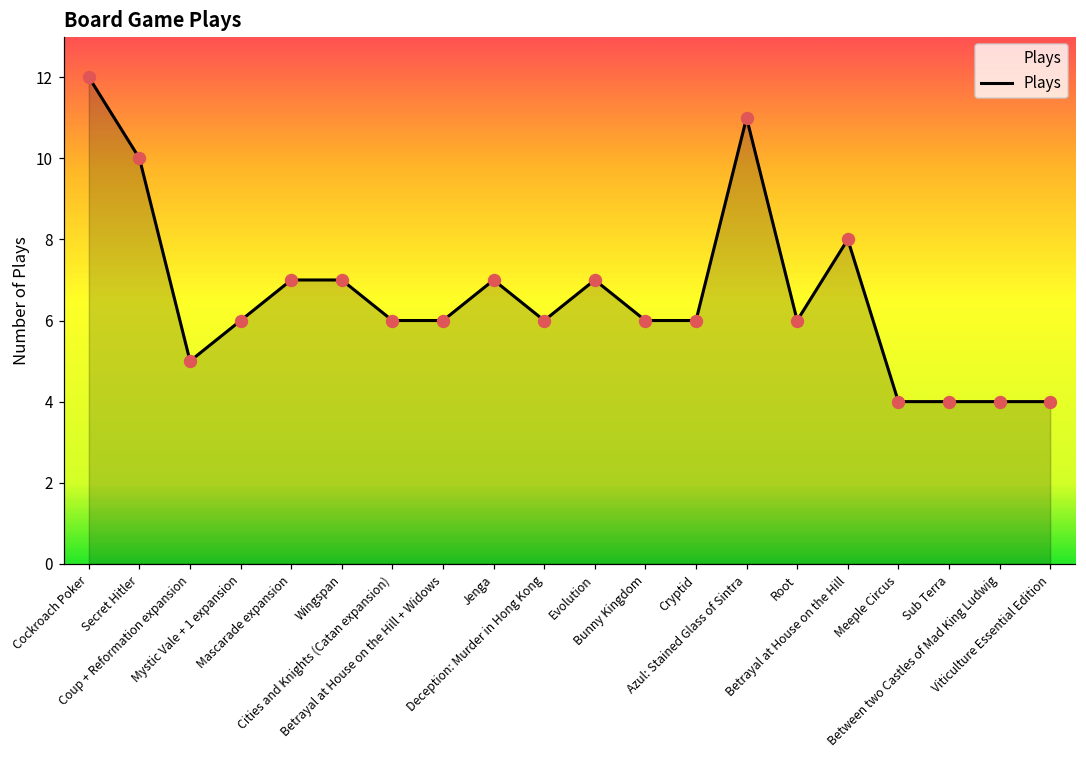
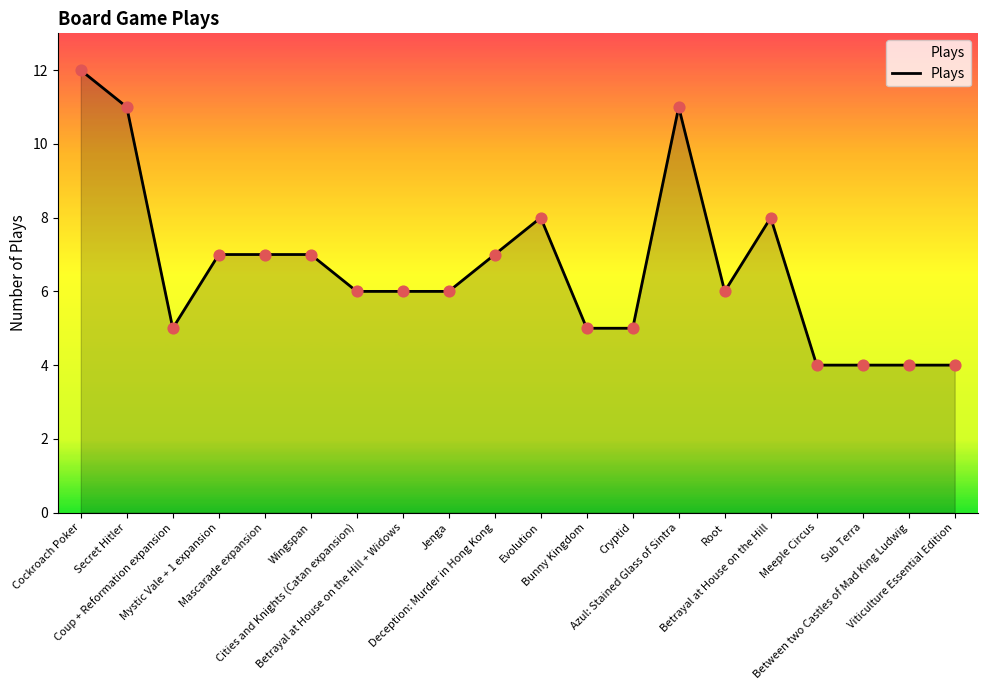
  {
    "Cockroach Poker": 12,
-   "Secret Hitler": 10,
+   "Secret Hitler": 11,
    "Coup + Reformation expansion": 5,
-   "Mystic Vale + 1 expansion": 6,
+   "Mystic Vale + 1 expansion": 7,
    "Mascarade expansion": 7,
    "Wingspan": 7,
    "Cities and Knights (Catan expansion)": 6,
    "Betrayal at House on the Hill + Widows": 6,
-   "Jenga": 7,
-   "Deception: Murder in Hong Kong": 6,
-   "Evolution": 7,
-   "Bunny Kingdom": 6,
-   "Cryptid": 6,
+   "Jenga": 6,
+   "Deception: Murder in Hong Kong": 7,
+   "Evolution": 8,
+   "Bunny Kingdom": 5,
+   "Cryptid": 5,
    "Azul: Stained Glass of Sintra": 11,
    "Root": 6,
    "Betrayal at House on the Hill": 8,
    "Meeple Circus": 4,
    "Sub Terra": 4,
    "Between two Castles of Mad King Ludwig": 4,
    "Viticulture Essential Edition": 4
  }
